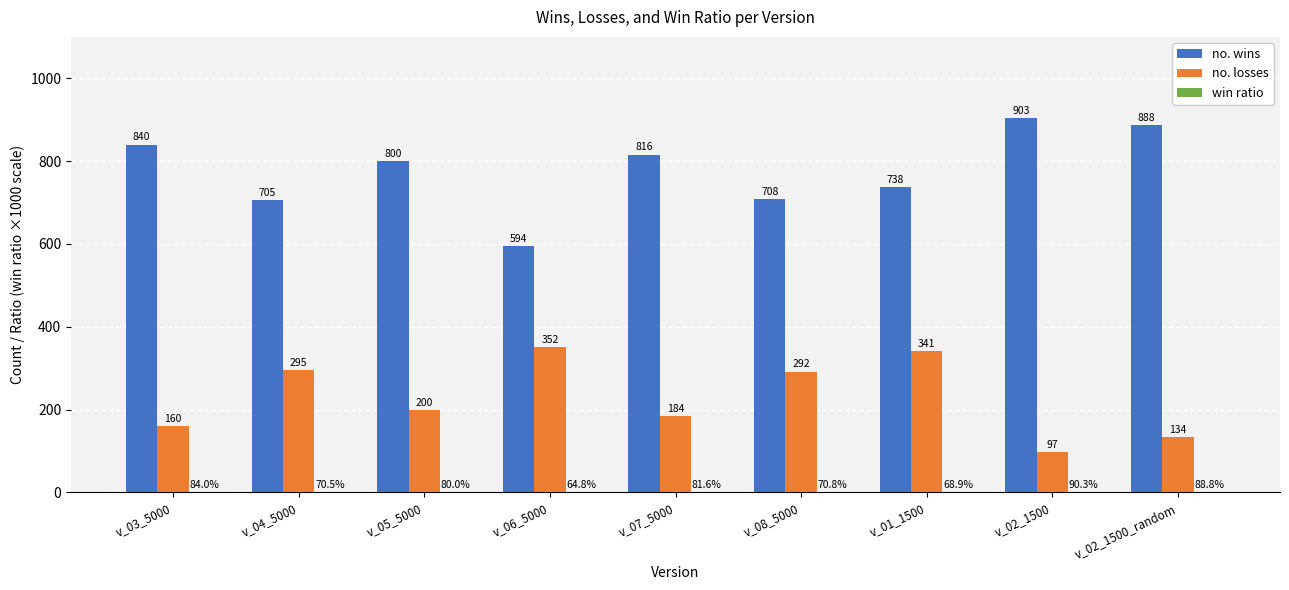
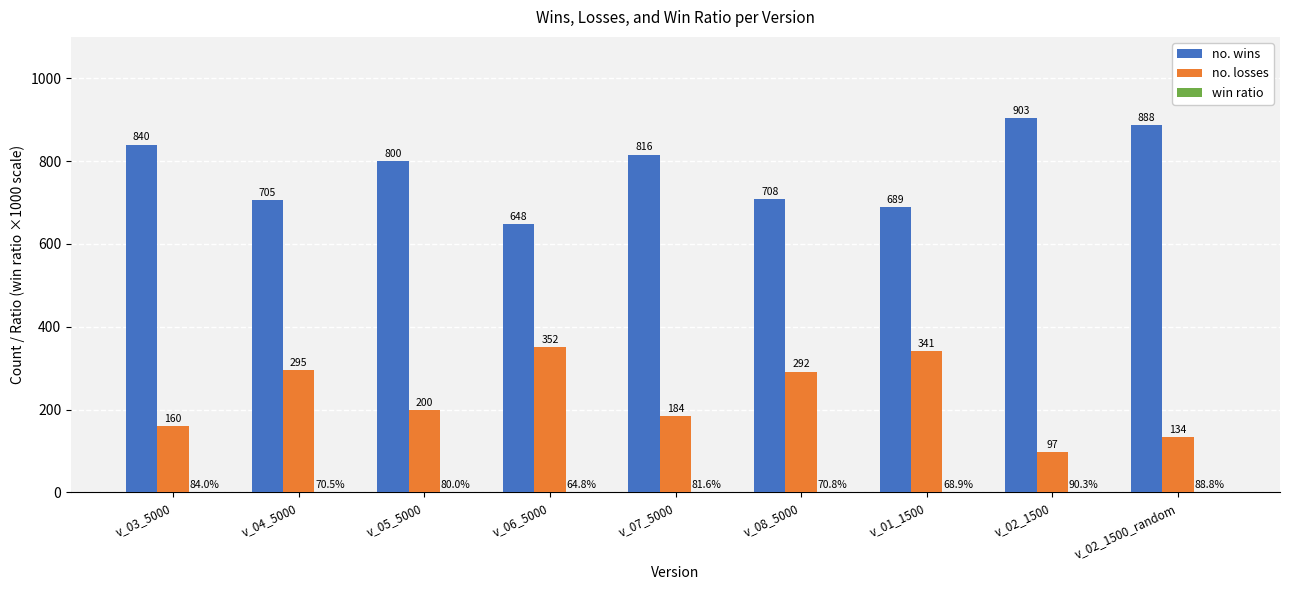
  {
    "no. wins": {
      "v_03_5000": "840",
      "v_04_5000": "705",
      "v_05_5000": "800",
-     "v_06_5000": "594",
+     "v_06_5000": "648",
      "v_07_5000": "816",
      "v_08_5000": "708",
-     "v_01_1500": "738",
+     "v_01_1500": "689",
      "v_02_1500": "903",
      "v_02_1500_random": "888"
    },
    "no. losses": {
      "v_03_5000": "160",
      "v_04_5000": "295",
      "v_05_5000": "200",
      "v_06_5000": "352",
      "v_07_5000": "184",
      "v_08_5000": "292",
      "v_01_1500": "341",
      "v_02_1500": "97",
      "v_02_1500_random": "134"
    },
    "win ratio": {
      "v_03_5000": "84.0%",
      "v_04_5000": "70.5%",
      "v_05_5000": "80.0%",
      "v_06_5000": "64.8%",
      "v_07_5000": "81.6%",
      "v_08_5000": "70.8%",
      "v_01_1500": "68.9%",
      "v_02_1500": "90.3%",
      "v_02_1500_random": "88.8%"
    }
  }
